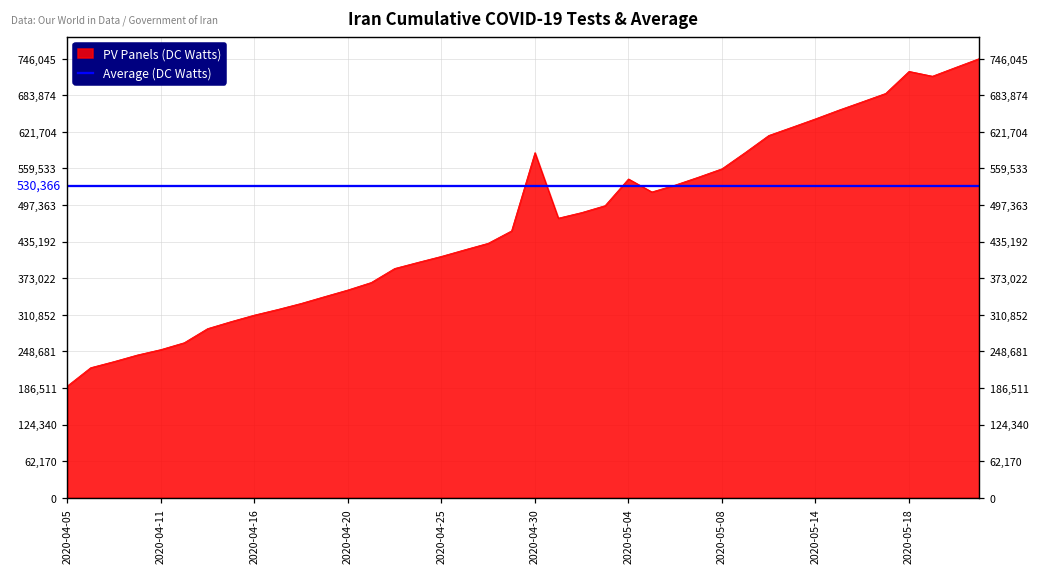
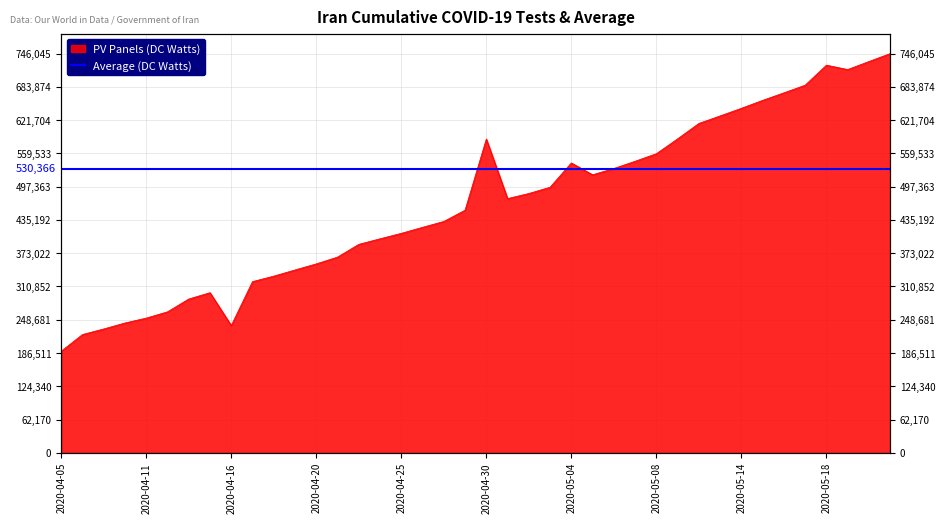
  {
    "PV Panels (DC Watts)": {
      "2020-04-05": "190,000",
      "2020-04-11": "250,000",
-     "2020-04-16": "310,000",
+     "2020-04-16": "240,000",
      "2020-04-20": "350,000",
      "2020-04-25": "410,000",
      "2020-04-30": "590,000",
      "2020-05-04": "540,000",
      "2020-05-08": "560,000",
      "2020-05-14": "640,000",
      "2020-05-18": "720,000"
    },
    "Average (DC Watts)": {
      "2020-04-05": "530,366"
    }
  }
